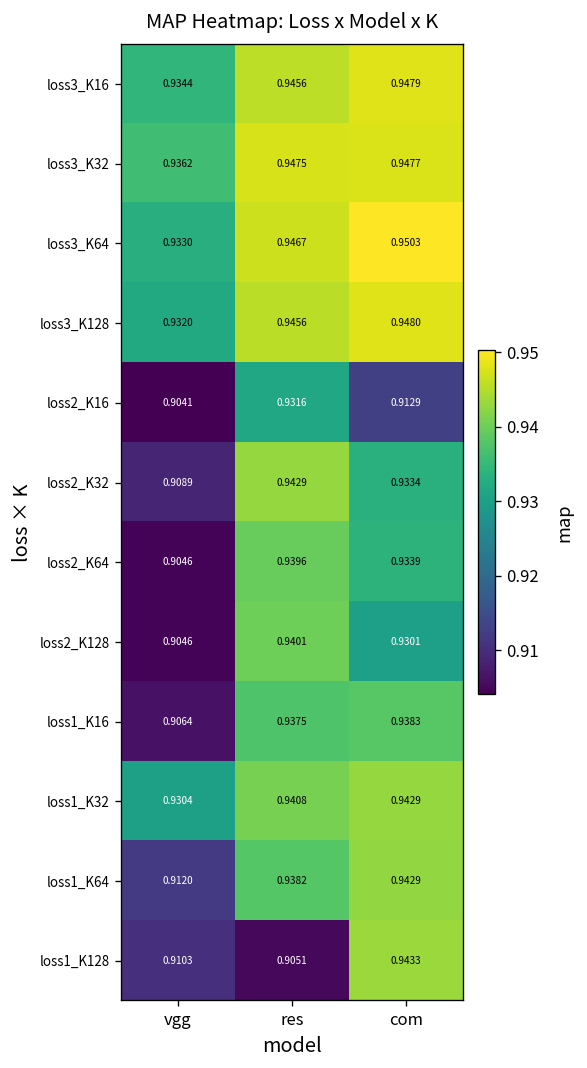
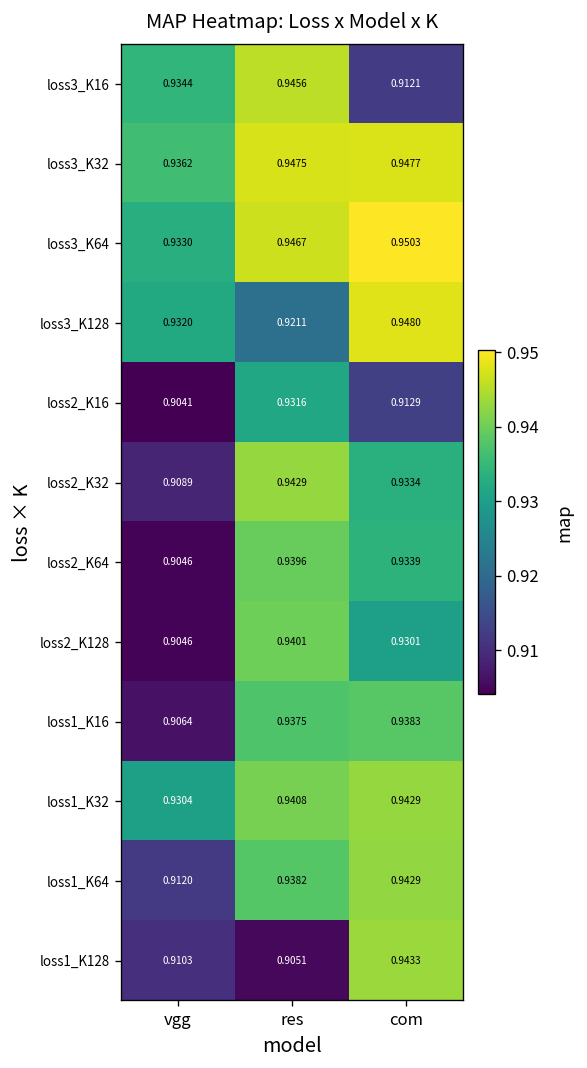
  {
    "loss3_K16": {
      "vgg": 0.9344,
      "res": 0.9456,
-     "com": 0.9479
+     "com": 0.9121
    },
    "loss3_K32": {
      "vgg": 0.9362,
      "res": 0.9475,
      "com": 0.9477
    },
    "loss3_K64": {
      "vgg": 0.9330,
      "res": 0.9467,
      "com": 0.9503
    },
    "loss3_K128": {
      "vgg": 0.9320,
-     "res": 0.9456,
+     "res": 0.9211,
      "com": 0.9480
    },
    "loss2_K16": {
      "vgg": 0.9041,
      "res": 0.9316,
      "com": 0.9129
    },
    "loss2_K32": {
      "vgg": 0.9089,
      "res": 0.9429,
      "com": 0.9334
    },
    "loss2_K64": {
      "vgg": 0.9046,
      "res": 0.9396,
      "com": 0.9339
    },
    "loss2_K128": {
      "vgg": 0.9046,
      "res": 0.9401,
      "com": 0.9301
    },
    "loss1_K16": {
      "vgg": 0.9064,
      "res": 0.9375,
      "com": 0.9383
    },
    "loss1_K32": {
      "vgg": 0.9304,
      "res": 0.9408,
      "com": 0.9429
    },
    "loss1_K64": {
      "vgg": 0.9120,
      "res": 0.9382,
      "com": 0.9429
    },
    "loss1_K128": {
      "vgg": 0.9103,
      "res": 0.9051,
      "com": 0.9433
    }
  }
